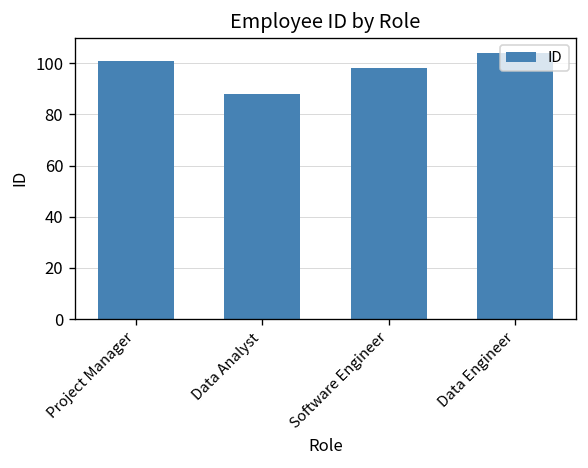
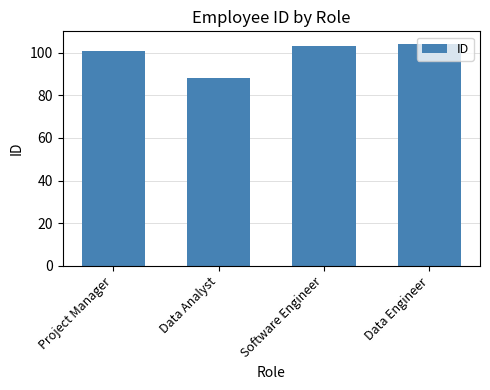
  {
    "Project Manager": 101,
    "Data Analyst": 88,
-   "Software Engineer": 98
+   "Software Engineer": 103
  }
